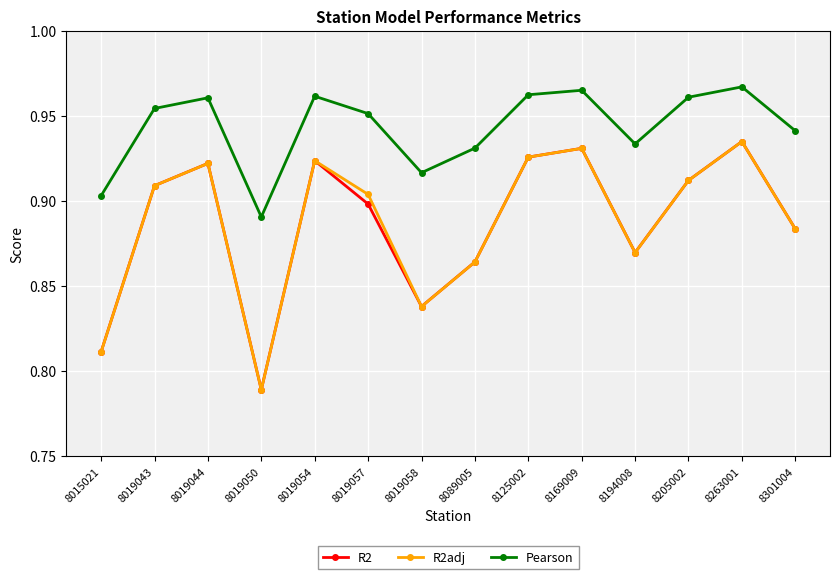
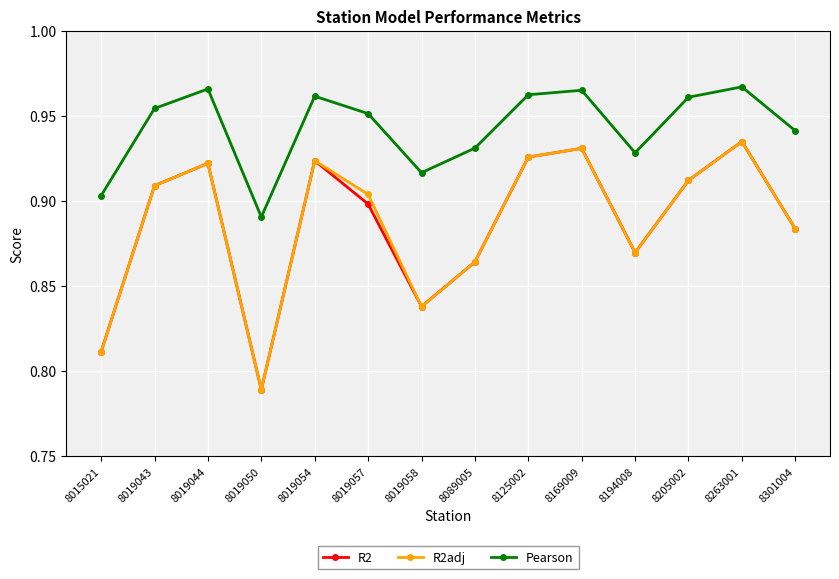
  {
    "R2": {
      "8019057": 0.898
    },
    "R2adj": {
      "8019057": 0.904
    },
    "Pearson": {
      "8015021": 0.903,
      "8019043": 0.954,
-     "8019044": 0.960,
+     "8019044": 0.966,
      "8019050": 0.890,
      "8019054": 0.961,
      "8019057": 0.951,
      "8019058": 0.916,
      "8089005": 0.931,
      "8125002": 0.962,
      "8169009": 0.965,
-     "8194008": 0.933,
+     "8194008": 0.928,
      "8205002": 0.961,
      "8263001": 0.967,
      "8301004": 0.941
    }
  }
